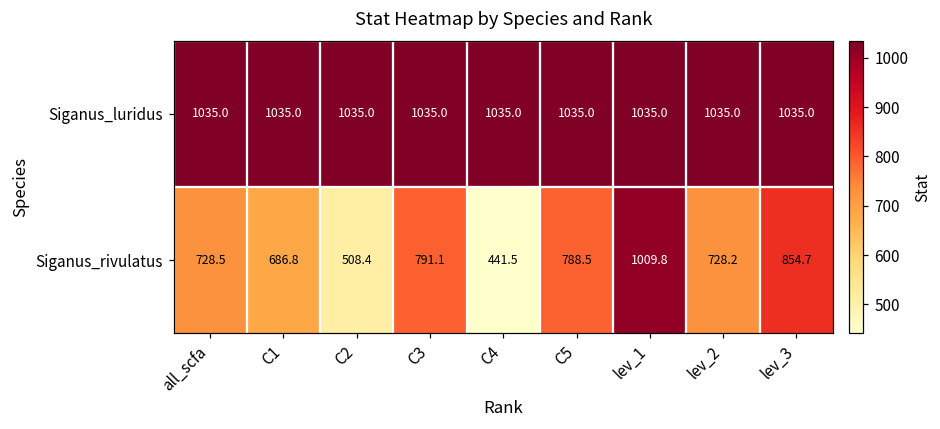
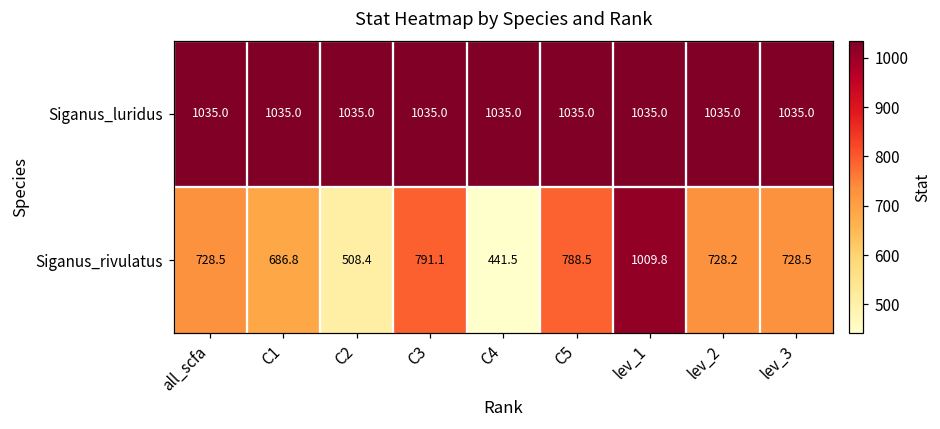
  {
    "Siganus_luridus": {
      "all_scfa": 1035.0,
      "C1": 1035.0,
      "C2": 1035.0,
      "C3": 1035.0,
      "C4": 1035.0,
      "C5": 1035.0,
      "lev_1": 1035.0,
      "lev_2": 1035.0,
      "lev_3": 1035.0
    },
    "Siganus_rivulatus": {
      "all_scfa": 728.5,
      "C1": 686.8,
      "C2": 508.4,
      "C3": 791.1,
      "C4": 441.5,
      "C5": 788.5,
      "lev_1": 1009.8,
      "lev_2": 728.2,
-     "lev_3": 854.7
+     "lev_3": 728.5
    }
  }
